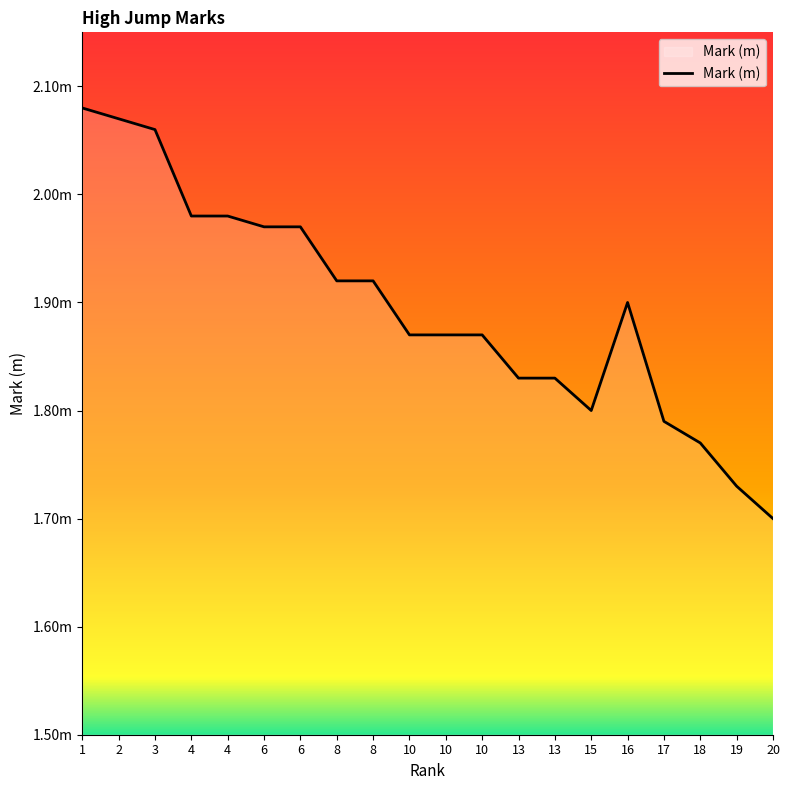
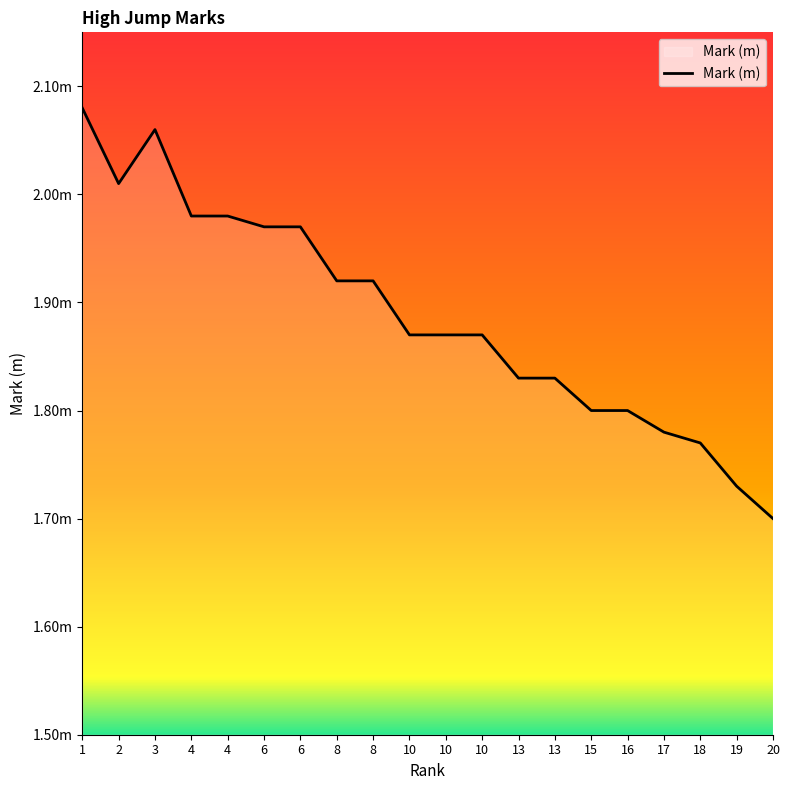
  {
    "1": "2.08m",
-   "2": "2.07m",
+   "2": "2.01m",
    "3": "2.06m",
    "15": "1.80m",
-   "16": "1.9m",
-   "17": "1.79m",
+   "16": "1.8m",
+   "17": "1.78m",
    "18": "1.77m",
    "19": "1.73m",
    "20": "1.70m"
  }
